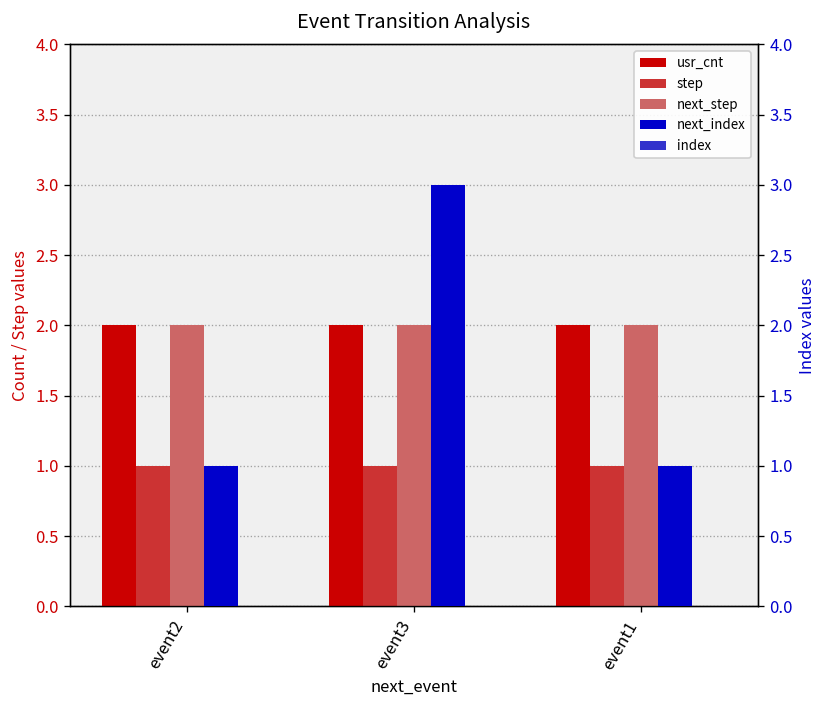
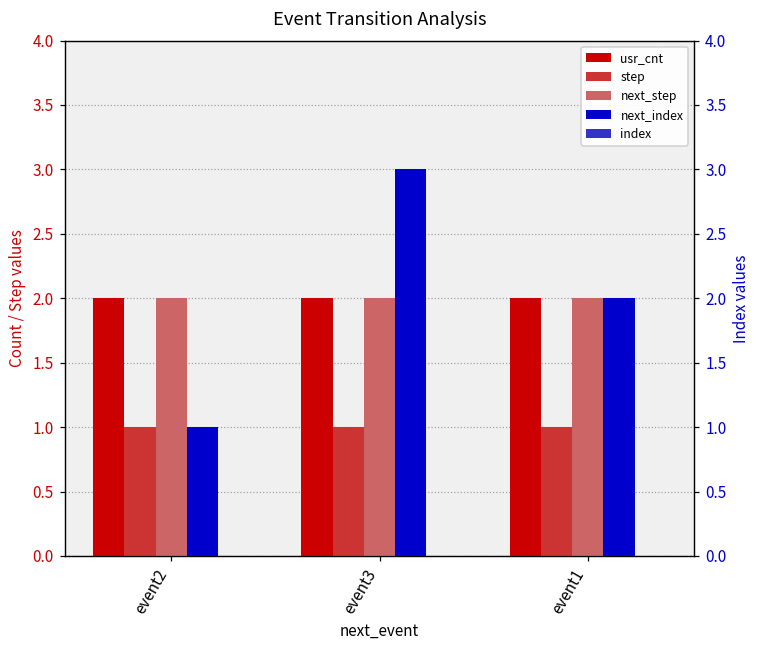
  {
    "usr_cnt": {
      "event2": 2.00,
      "event3": 2.00,
      "event1": 2.00
    },
    "step": {
      "event2": 1.00,
      "event3": 1.00,
      "event1": 1.00
    },
    "next_step": {
      "event2": 2.00,
      "event3": 2.00,
      "event1": 2.00
    },
    "next_index": {
      "event2": 1,
      "event3": 3,
-     "event1": 1
+     "event1": 2
    },
    "index": {
      "event2": 0,
      "event3": 0,
      "event1": 0
    }
  }
